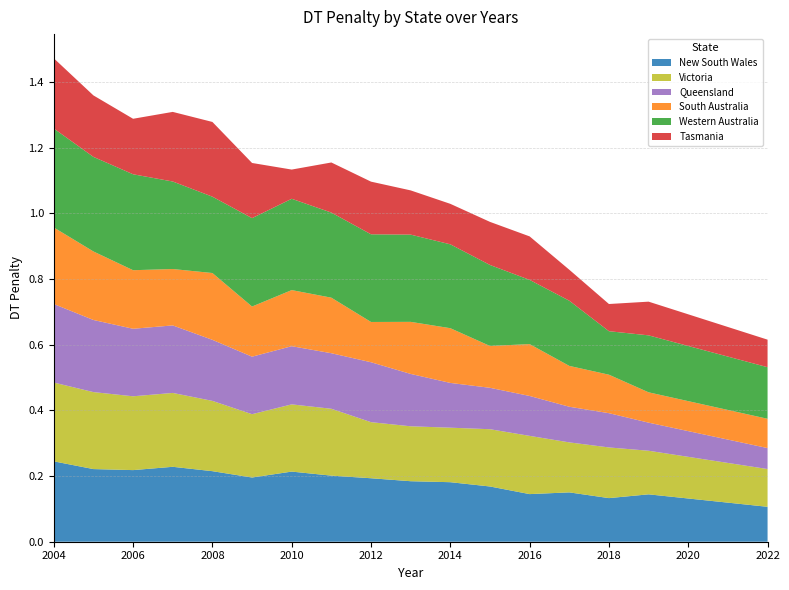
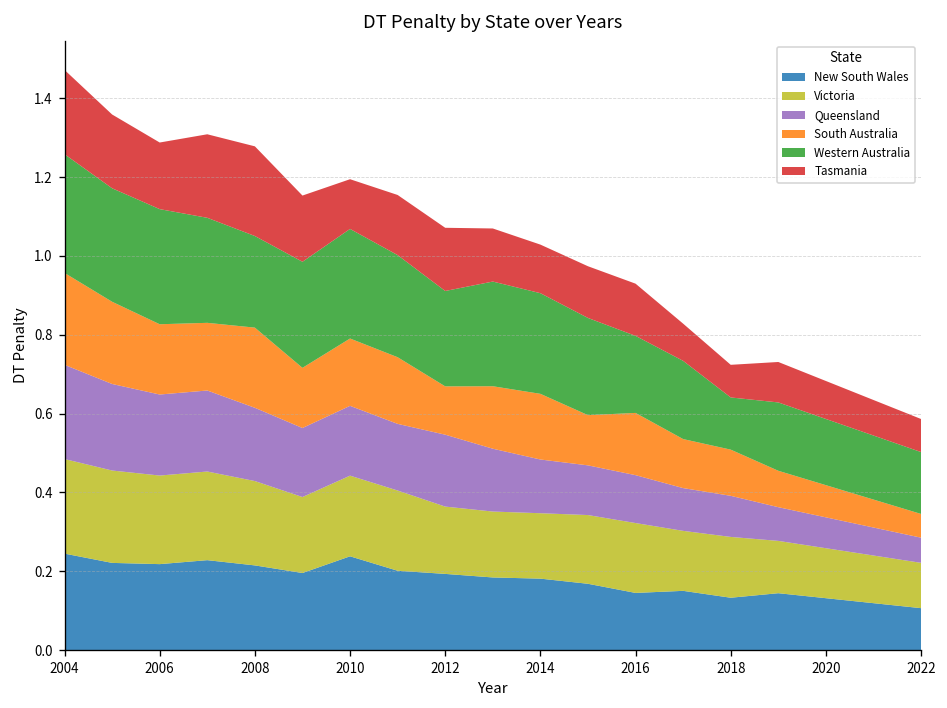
  {
    "New South Wales": {
      "2004": 0.24,
      "2006": 0.22,
      "2008": 0.21,
-     "2010": 0.21,
+     "2010": 0.24,
      "2012": 0.19,
      "2014": 0.18,
      "2016": 0.14,
      "2018": 0.13,
      "2022": 0.11
    },
    "Victoria": {
      "2004": 0.24,
      "2006": 0.22,
      "2008": 0.21,
      "2010": 0.20,
      "2012": 0.17,
      "2014": 0.17,
      "2016": 0.18,
      "2018": 0.15,
      "2022": 0.11
    },
    "Queensland": {
      "2004": 0.24,
      "2006": 0.21,
      "2008": 0.19,
      "2010": 0.18,
      "2012": 0.18,
      "2014": 0.14,
      "2016": 0.12,
      "2018": 0.10,
      "2022": 0.06
    },
    "South Australia": {
      "2004": 0.23,
      "2006": 0.18,
      "2008": 0.20,
      "2010": 0.17,
      "2012": 0.12,
      "2014": 0.17,
      "2016": 0.16,
      "2018": 0.12,
-     "2022": 0.09
+     "2022": 0.06
    },
    "Western Australia": {
      "2004": 0.30,
      "2006": 0.29,
      "2008": 0.23,
      "2010": 0.28,
-     "2012": 0.27,
+     "2012": 0.24,
      "2014": 0.26,
      "2016": 0.20,
      "2018": 0.13,
      "2022": 0.16
    },
    "Tasmania": {
      "2004": 0.21,
      "2006": 0.17,
      "2008": 0.23,
-     "2010": 0.09,
+     "2010": 0.13,
      "2012": 0.16,
      "2014": 0.12,
      "2016": 0.13,
      "2018": 0.08,
      "2022": 0.08
    }
  }
